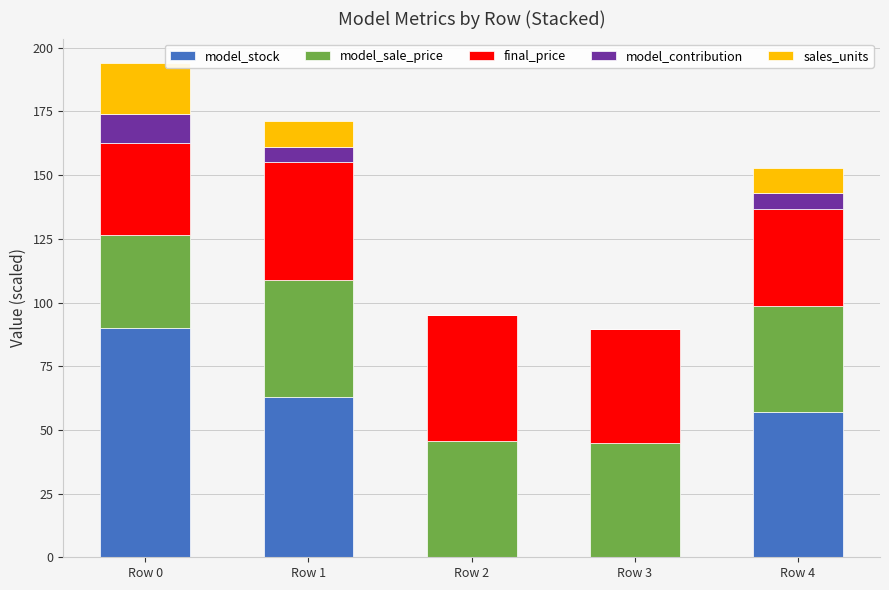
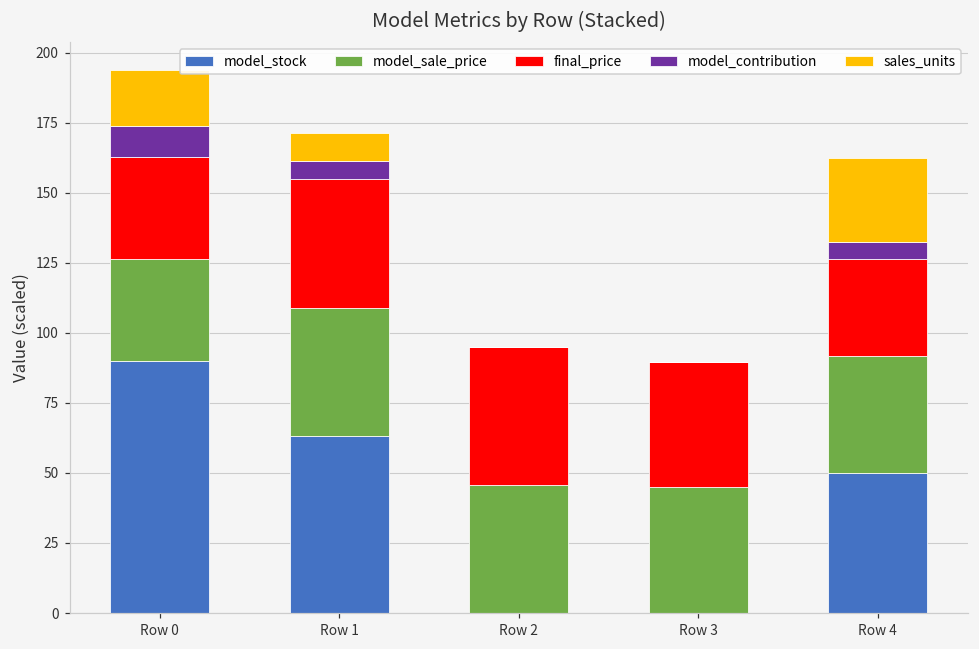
  {
    "model_stock": {
      "Row 0": 90,
      "Row 1": 63,
      "Row 2": 0,
      "Row 3": 0,
-     "Row 4": 57
+     "Row 4": 50
    },
    "model_sale_price": {
      "Row 0": 36,
      "Row 1": 46,
      "Row 2": 46,
      "Row 3": 45,
      "Row 4": 42
    },
    "final_price": {
      "Row 0": 36,
      "Row 1": 46,
      "Row 2": 49,
      "Row 3": 45,
-     "Row 4": 38
+     "Row 4": 34
    },
    "model_contribution": {
      "Row 0": 11,
      "Row 1": 6,
      "Row 2": 0,
      "Row 3": 0,
      "Row 4": 6
    },
    "sales_units": {
      "Row 0": 20,
      "Row 1": 10,
      "Row 2": 0,
      "Row 3": 0,
-     "Row 4": 10
+     "Row 4": 30
    }
  }
